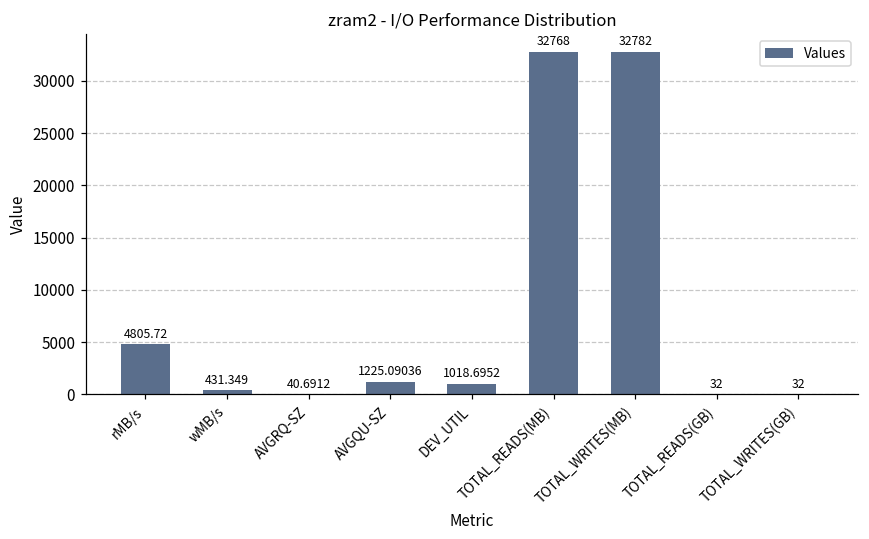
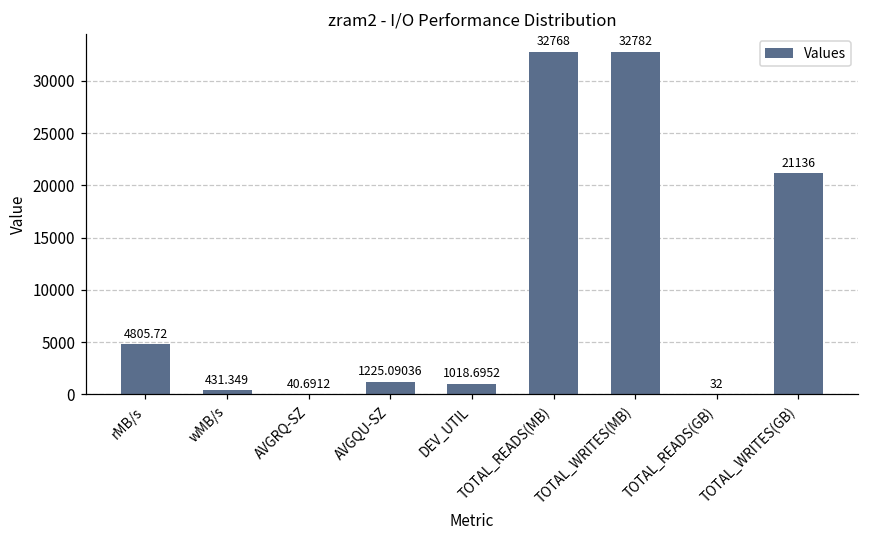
  {
    "rMB/s": 4805.72,
    "wMB/s": 431.349,
    "AVGRQ-SZ": 40.6912,
    "AVGQU-SZ": 1225.09036,
    "DEV_UTIL": 1018.6952,
    "TOTAL_READS(MB)": 32768,
    "TOTAL_WRITES(MB)": 32782,
    "TOTAL_READS(GB)": 32,
-   "TOTAL_WRITES(GB)": 32
+   "TOTAL_WRITES(GB)": 21136
  }
